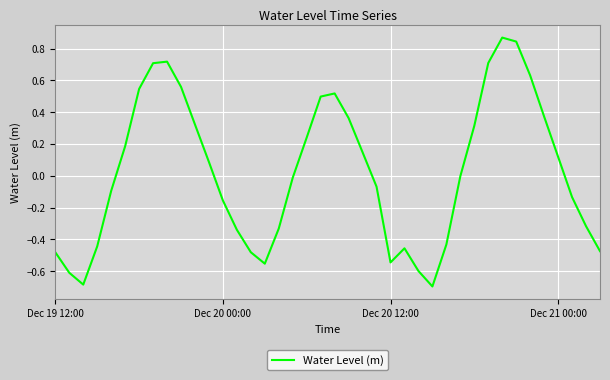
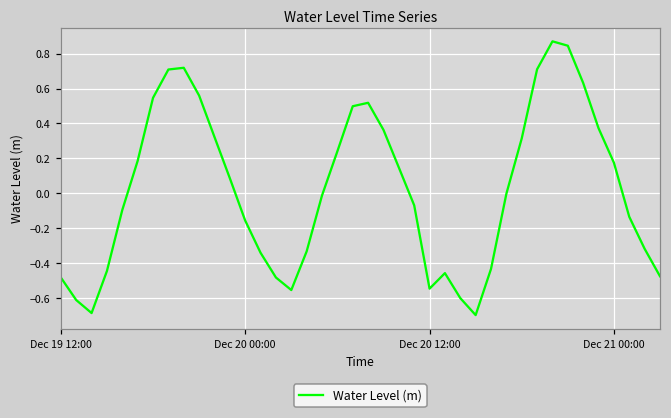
  {
    "Dec 19 12:00": -0.48,
    "Dec 20 00:00": -0.16,
    "Dec 20 12:00": -0.55,
-   "Dec 21 00:00": 0.12
+   "Dec 21 00:00": 0.18
  }
